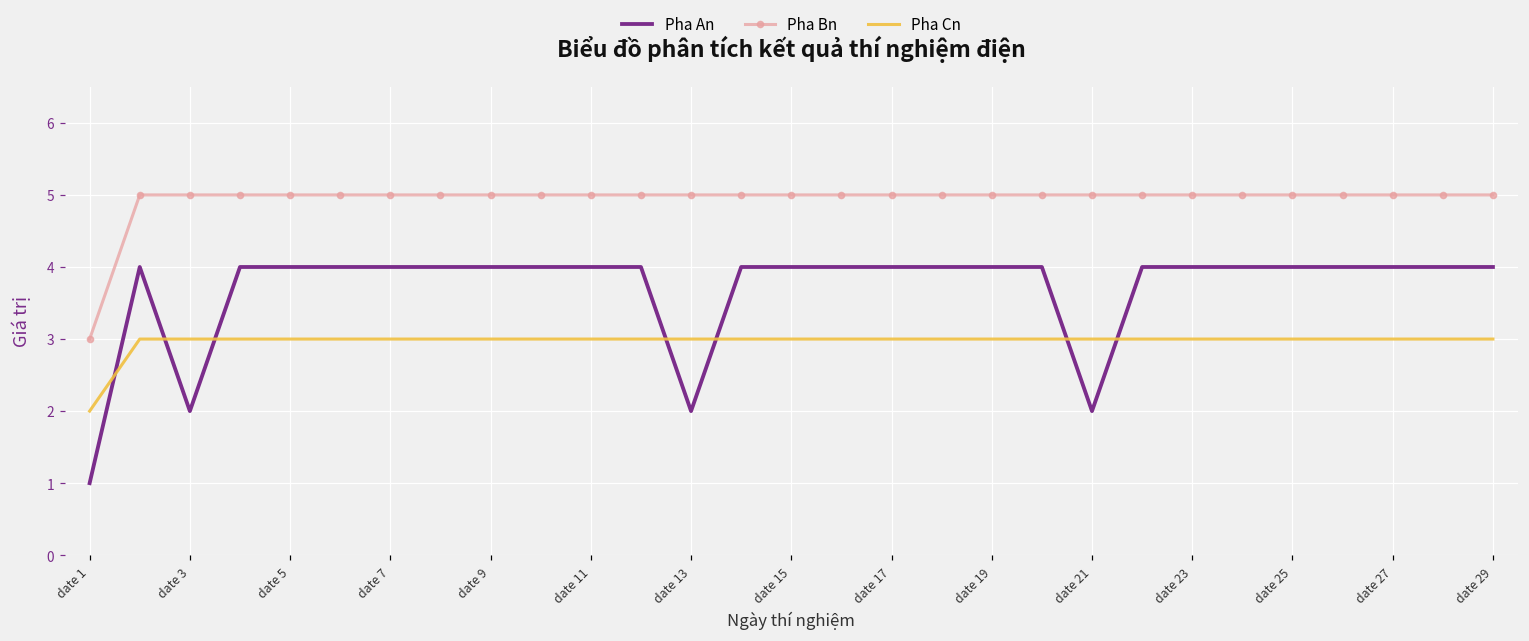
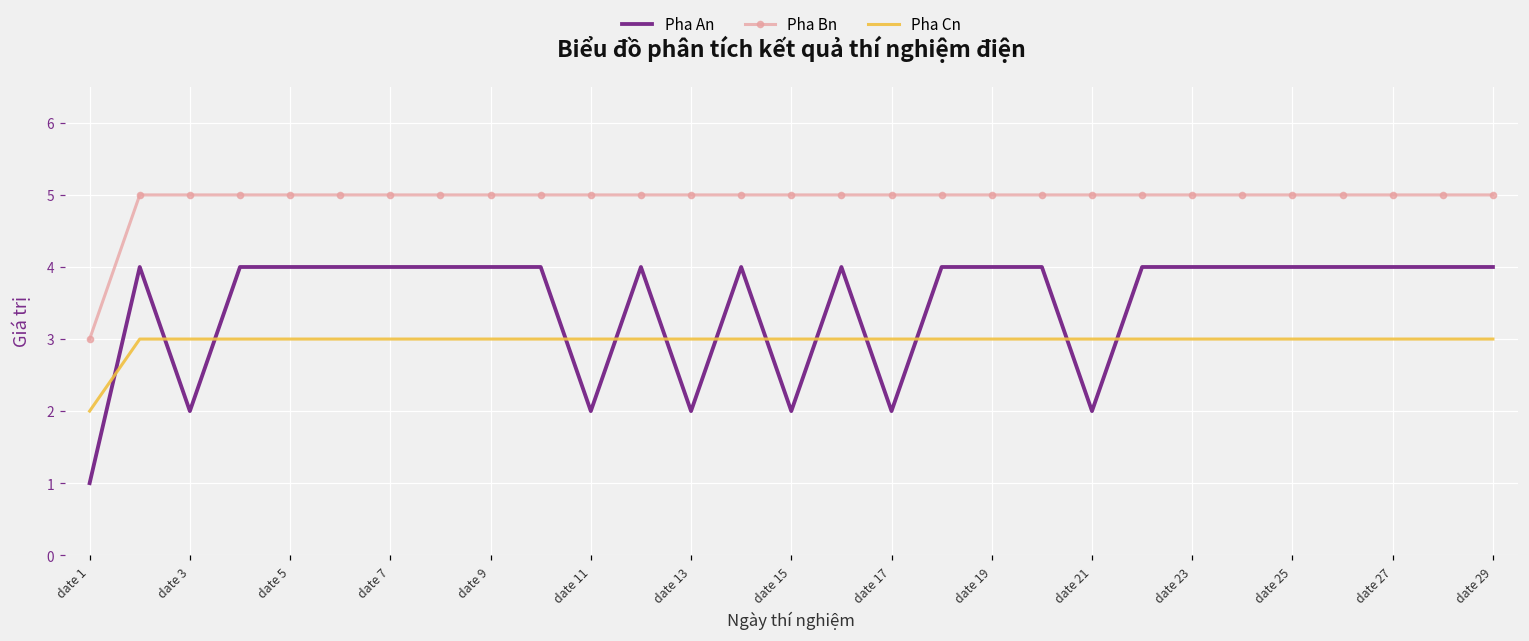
  {
    "Pha An": {
      "date 1": 1,
      "date 3": 2,
      "date 5": 4,
      "date 7": 4,
      "date 9": 4,
-     "date 11": 4,
+     "date 11": 2,
      "date 13": 2,
-     "date 15": 4,
-     "date 17": 4,
+     "date 15": 2,
+     "date 17": 2,
      "date 19": 4,
      "date 21": 2,
      "date 23": 4,
      "date 25": 4,
      "date 27": 4,
      "date 29": 4
    },
    "Pha Bn": {
      "date 1": 3,
      "date 3": 5,
      "date 5": 5,
      "date 7": 5,
      "date 9": 5,
      "date 11": 5,
      "date 13": 5,
      "date 15": 5,
      "date 17": 5,
      "date 19": 5,
      "date 21": 5,
      "date 23": 5,
      "date 25": 5,
      "date 27": 5,
      "date 29": 5
    },
    "Pha Cn": {
      "date 1": 2,
      "date 3": 3,
      "date 5": 3,
      "date 7": 3,
      "date 9": 3,
      "date 11": 3,
      "date 13": 3,
      "date 15": 3,
      "date 17": 3,
      "date 19": 3,
      "date 21": 3,
      "date 23": 3,
      "date 25": 3,
      "date 27": 3,
      "date 29": 3
    }
  }
